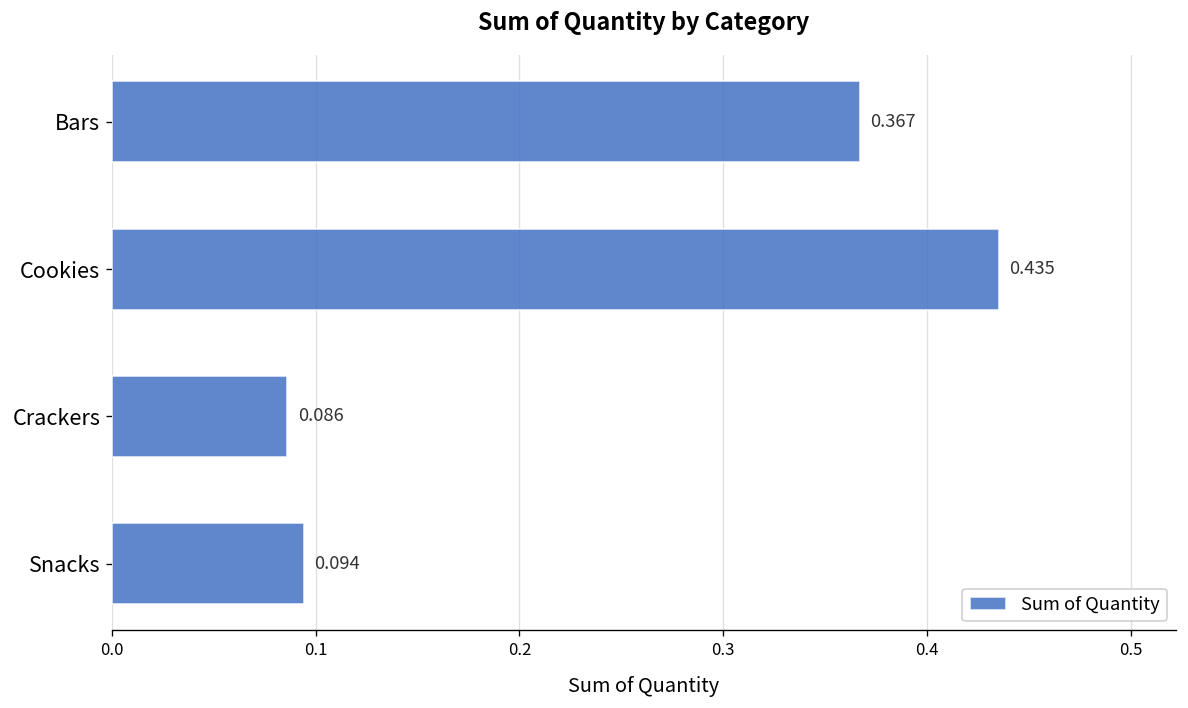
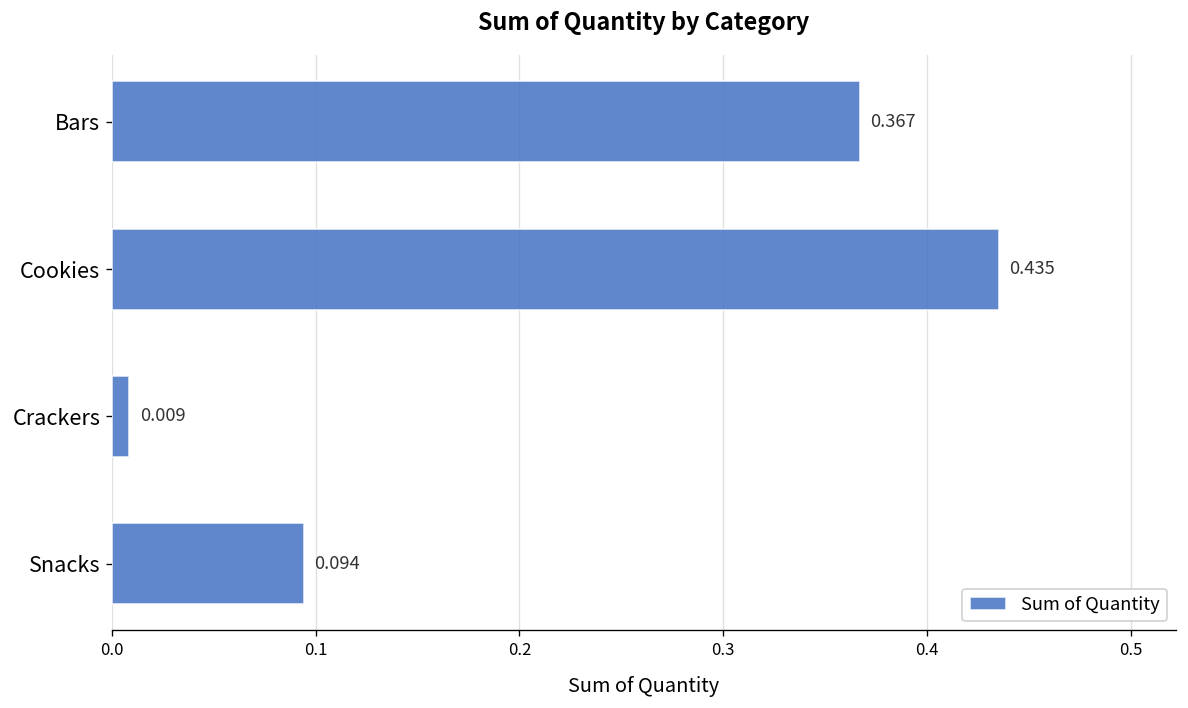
  {
    "Bars": 0.367,
    "Cookies": 0.435,
-   "Crackers": 0.086,
+   "Crackers": 0.009,
    "Snacks": 0.094
  }
